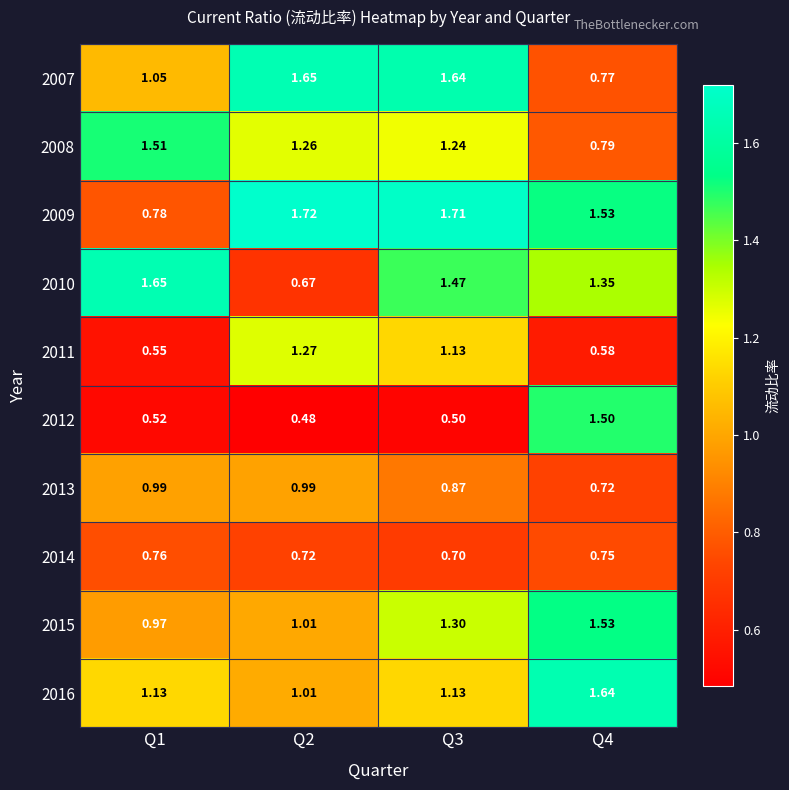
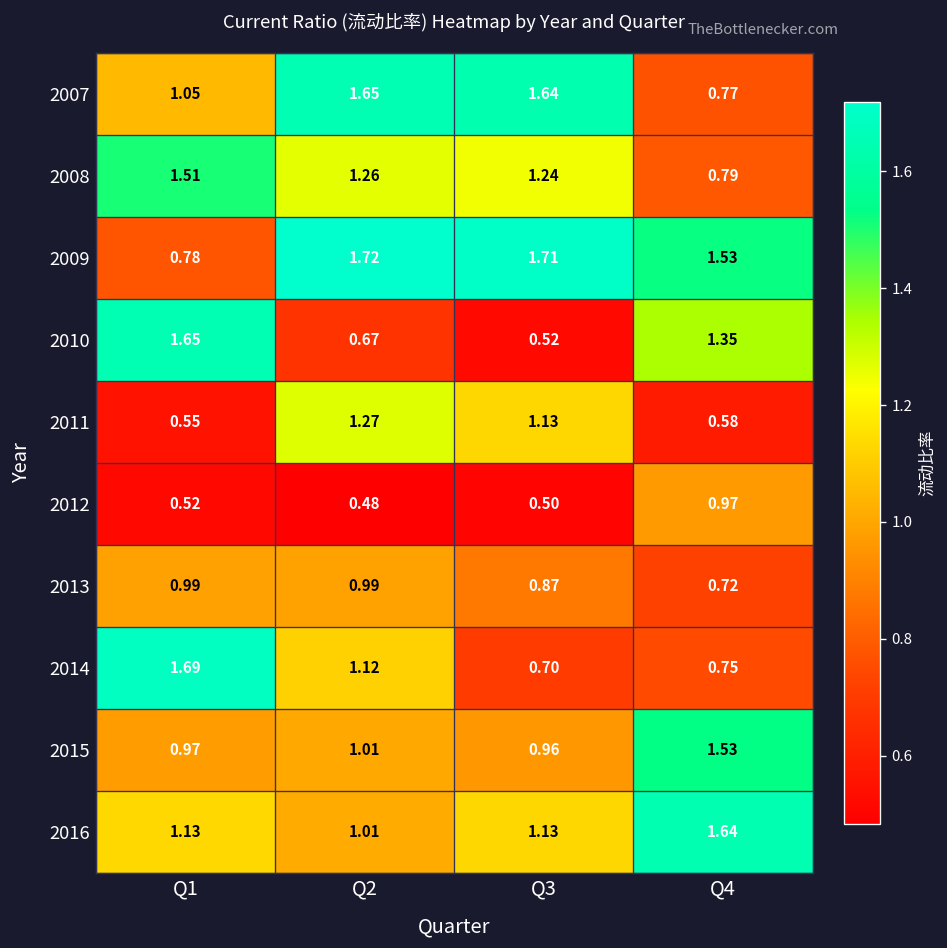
  {
    "2007": {
      "Q1": 1.05,
      "Q2": 1.65,
      "Q3": 1.64,
      "Q4": 0.77
    },
    "2008": {
      "Q1": 1.51,
      "Q2": 1.26,
      "Q3": 1.24,
      "Q4": 0.79
    },
    "2009": {
      "Q1": 0.78,
      "Q2": 1.72,
      "Q3": 1.71,
      "Q4": 1.53
    },
    "2010": {
      "Q1": 1.65,
      "Q2": 0.67,
-     "Q3": 1.47,
+     "Q3": 0.52,
      "Q4": 1.35
    },
    "2011": {
      "Q1": 0.55,
      "Q2": 1.27,
      "Q3": 1.13,
      "Q4": 0.58
    },
    "2012": {
      "Q1": 0.52,
      "Q2": 0.48,
      "Q3": 0.50,
-     "Q4": 1.50
+     "Q4": 0.97
    },
    "2013": {
      "Q1": 0.99,
      "Q2": 0.99,
      "Q3": 0.87,
      "Q4": 0.72
    },
    "2014": {
-     "Q1": 0.76,
-     "Q2": 0.72,
+     "Q1": 1.69,
+     "Q2": 1.12,
      "Q3": 0.70,
      "Q4": 0.75
    },
    "2015": {
      "Q1": 0.97,
      "Q2": 1.01,
-     "Q3": 1.30,
+     "Q3": 0.96,
      "Q4": 1.53
    },
    "2016": {
      "Q1": 1.13,
      "Q2": 1.01,
      "Q3": 1.13,
      "Q4": 1.64
    }
  }
